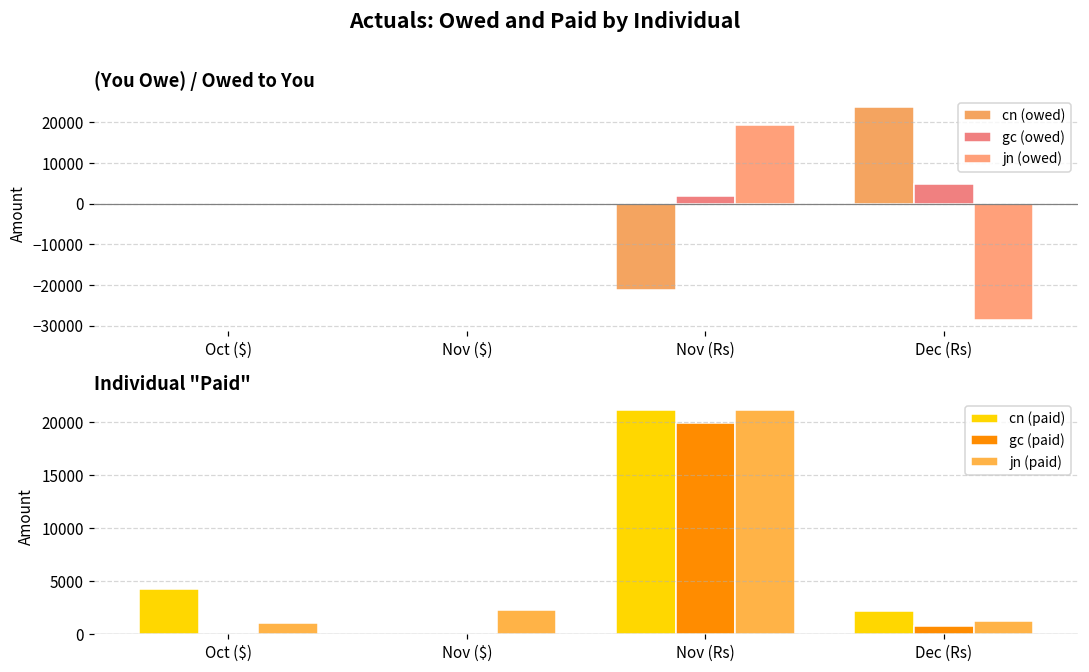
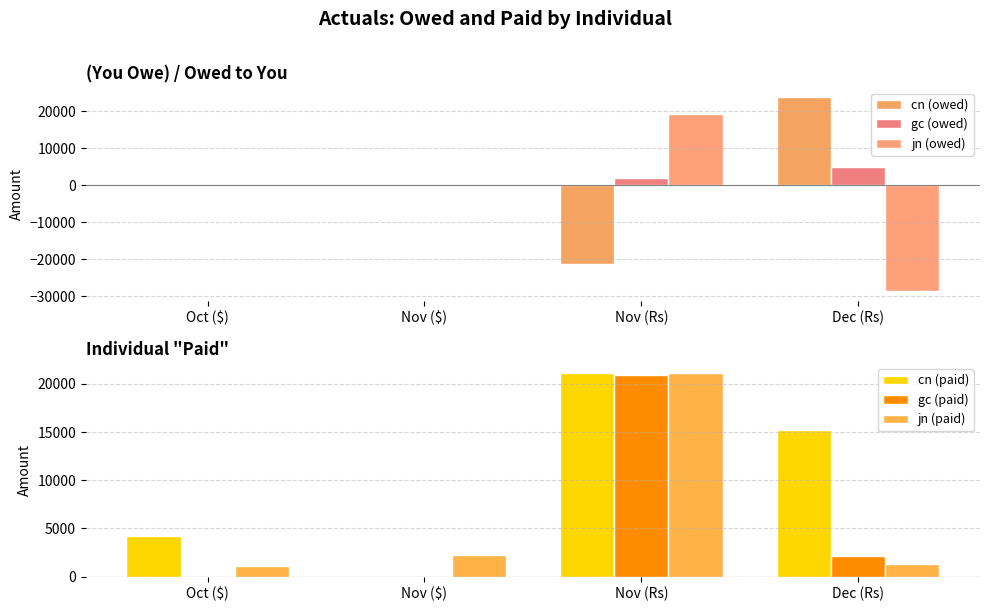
  {
    "Individual \"Paid\"": {
      "cn (paid)": {
        "Oct ($)": 4000,
        "Nov (Rs)": 21000,
-       "Dec (Rs)": 2000
+       "Dec (Rs)": 15000
      },
      "gc (paid)": {
-       "Nov (Rs)": 20000,
-       "Dec (Rs)": 1000
+       "Nov (Rs)": 21000,
+       "Dec (Rs)": 2000
      },
      "jn (paid)": {
        "Oct ($)": 1000,
        "Nov ($)": 2000,
        "Nov (Rs)": 21000,
        "Dec (Rs)": 1000
      }
    }
  }
